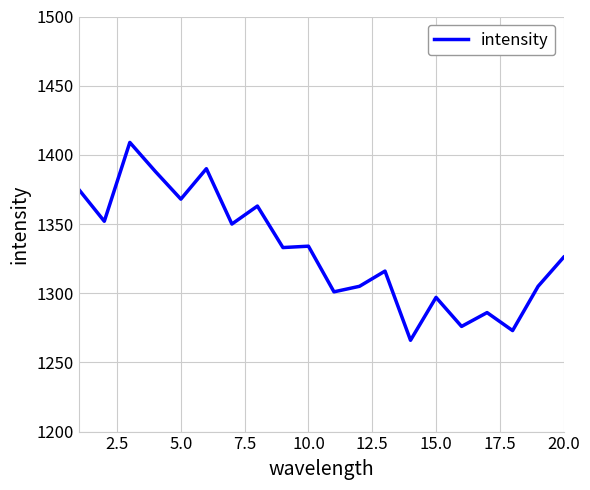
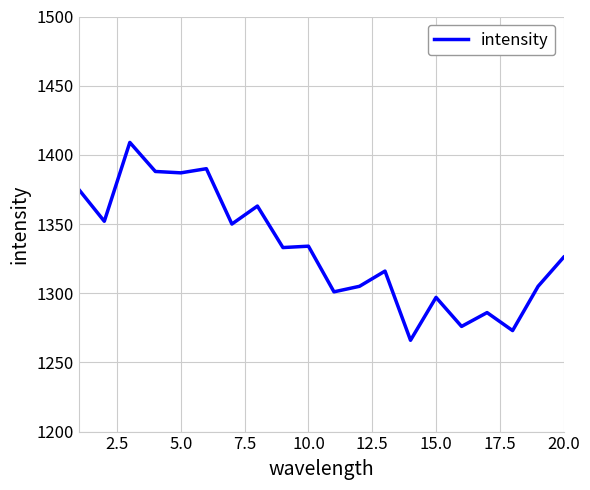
  {
-   "5.0": 1368,
+   "5.0": 1387,
    "10.0": 1334,
    "15.0": 1297,
    "20.0": 1326
  }
